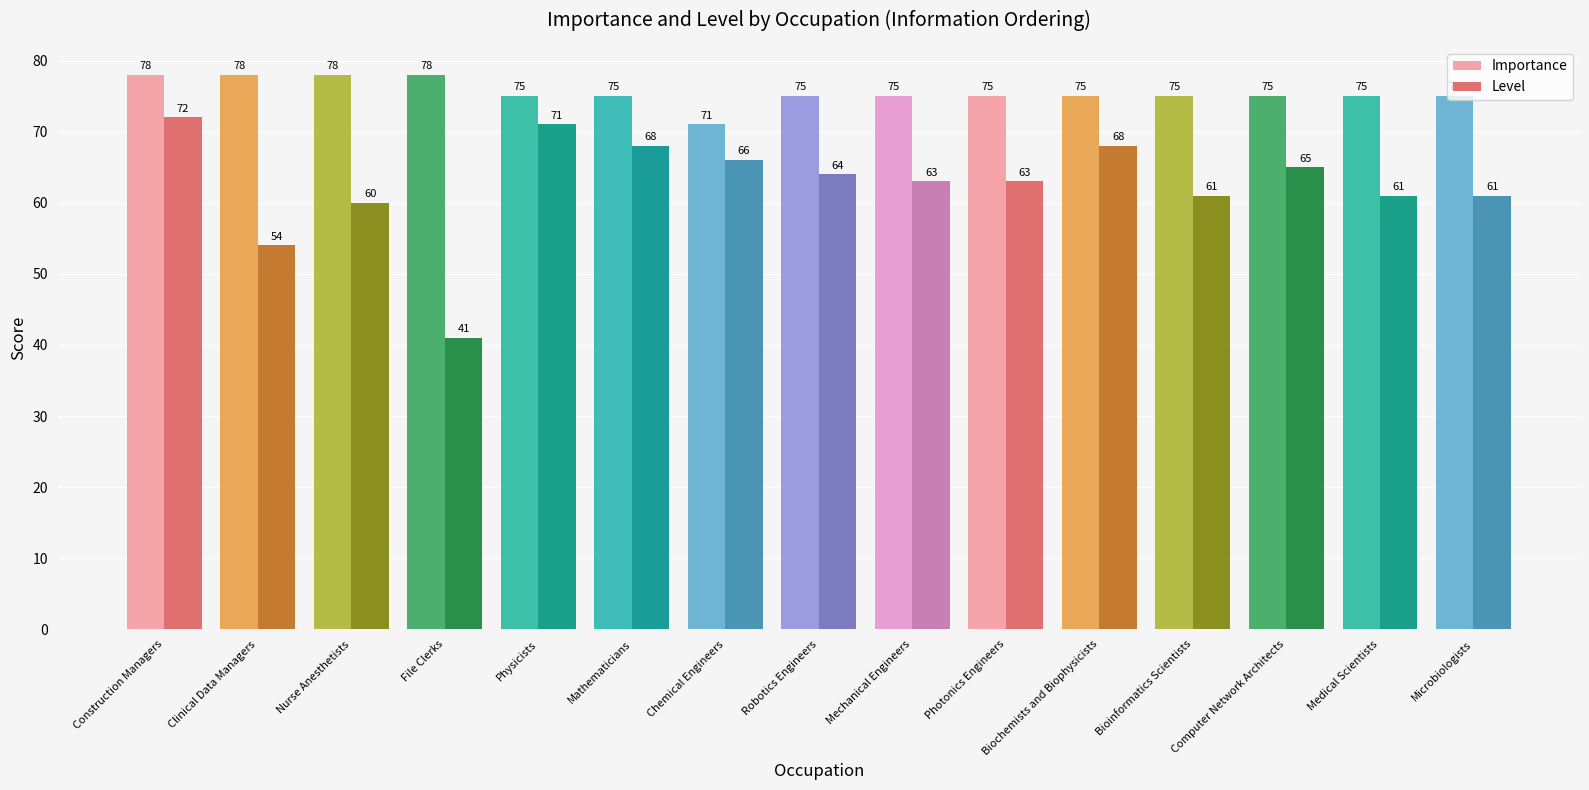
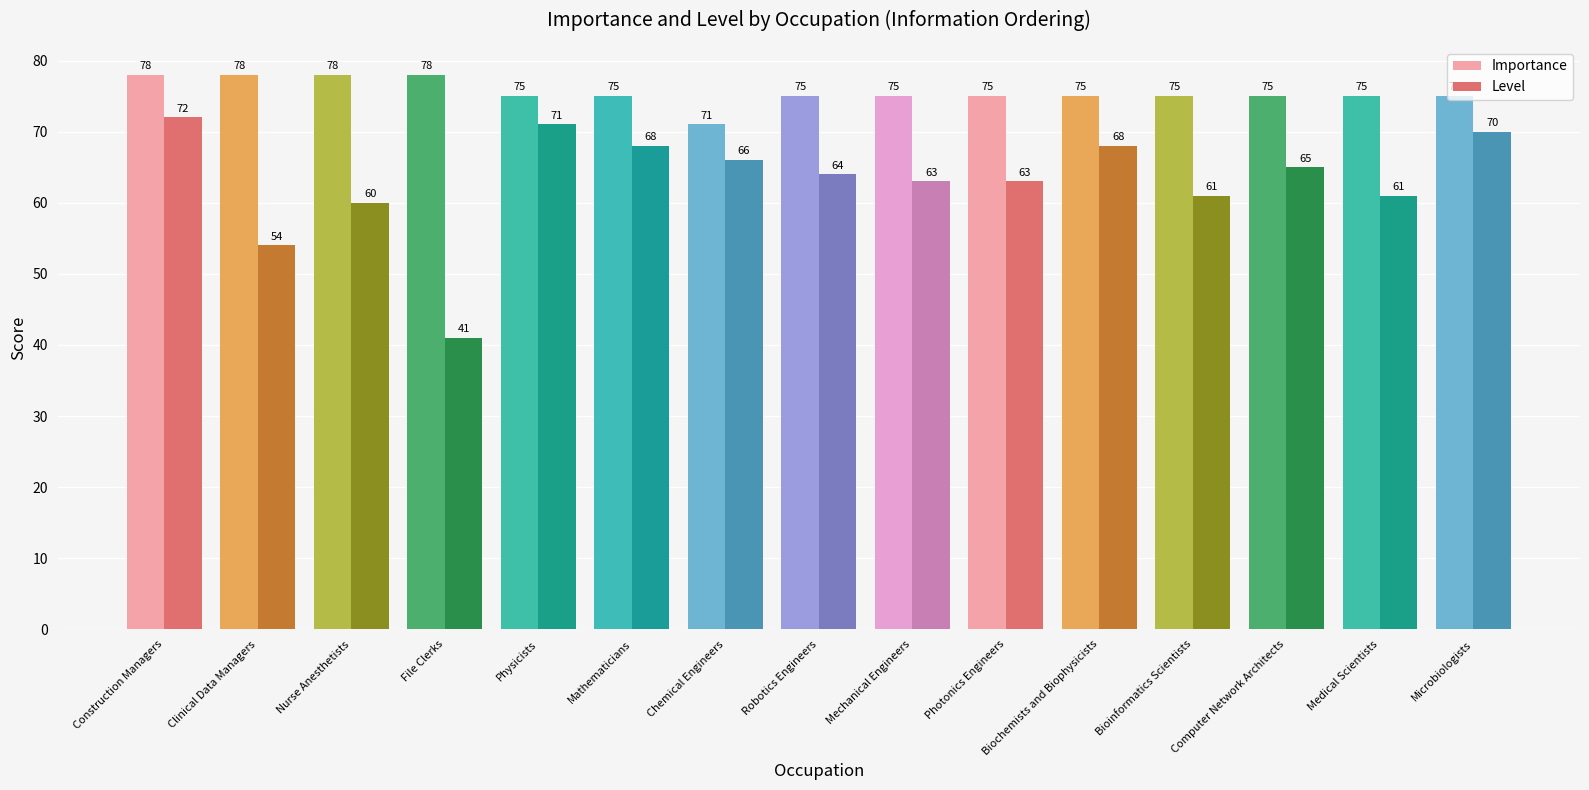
  {
    "Importance": {
      "Construction Managers": 78,
      "Clinical Data Managers": 78,
      "Nurse Anesthetists": 78,
      "File Clerks": 78,
      "Physicists": 75,
      "Mathematicians": 75,
      "Chemical Engineers": 71,
      "Robotics Engineers": 75,
      "Mechanical Engineers": 75,
      "Photonics Engineers": 75,
      "Biochemists and Biophysicists": 75,
      "Bioinformatics Scientists": 75,
      "Computer Network Architects": 75,
      "Medical Scientists": 75
    },
    "Level": {
      "Construction Managers": 72,
      "Clinical Data Managers": 54,
      "Nurse Anesthetists": 60,
      "File Clerks": 41,
      "Physicists": 71,
      "Mathematicians": 68,
      "Chemical Engineers": 66,
      "Robotics Engineers": 64,
      "Mechanical Engineers": 63,
      "Photonics Engineers": 63,
      "Biochemists and Biophysicists": 68,
      "Bioinformatics Scientists": 61,
      "Computer Network Architects": 65,
      "Medical Scientists": 61,
-     "Microbiologists": 61
+     "Microbiologists": 70
    }
  }
